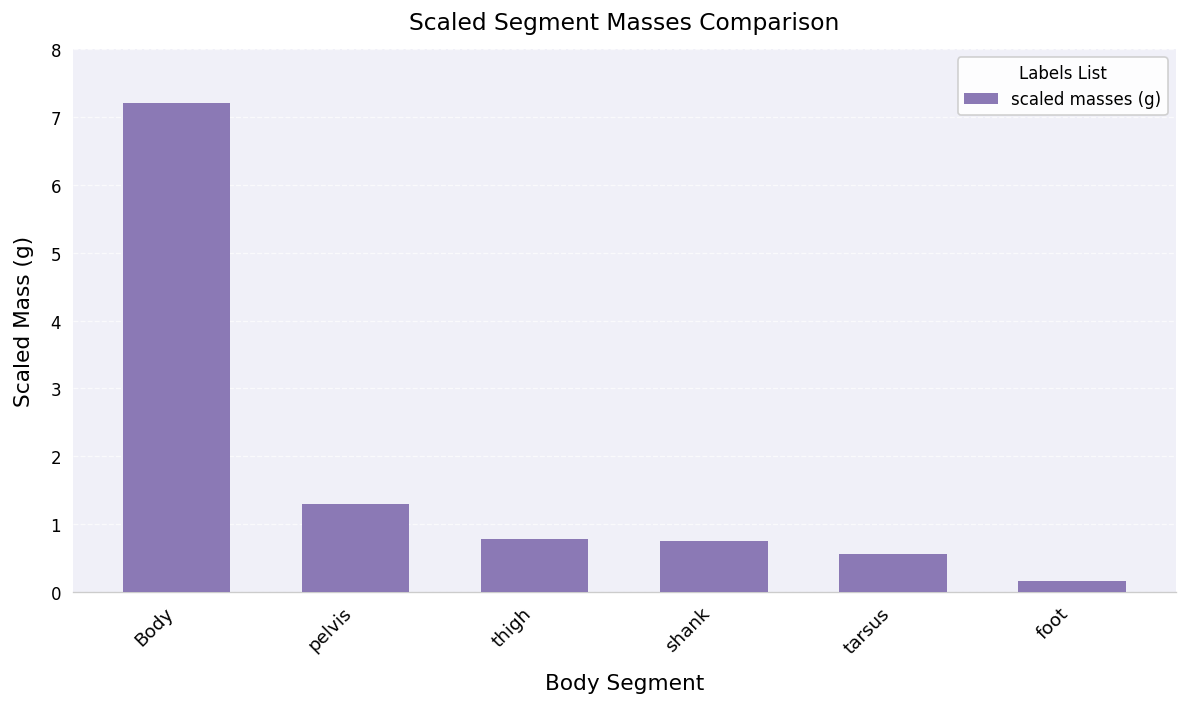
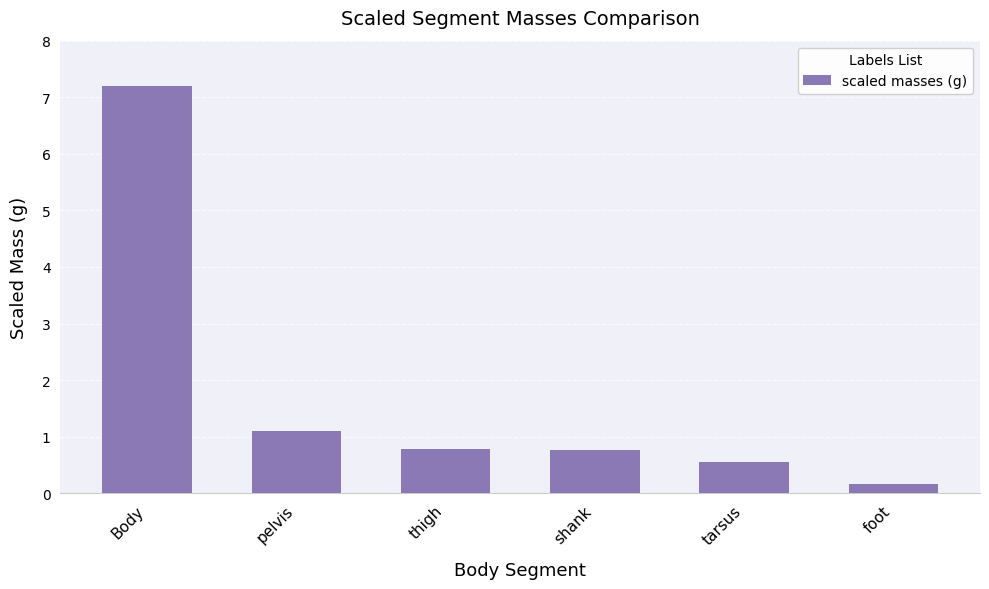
  {
    "Body": 7.2,
-   "pelvis": 1.3,
+   "pelvis": 1.1,
    "thigh": 0.8,
    "shank": 0.8,
    "tarsus": 0.6,
    "foot": 0.2
  }
